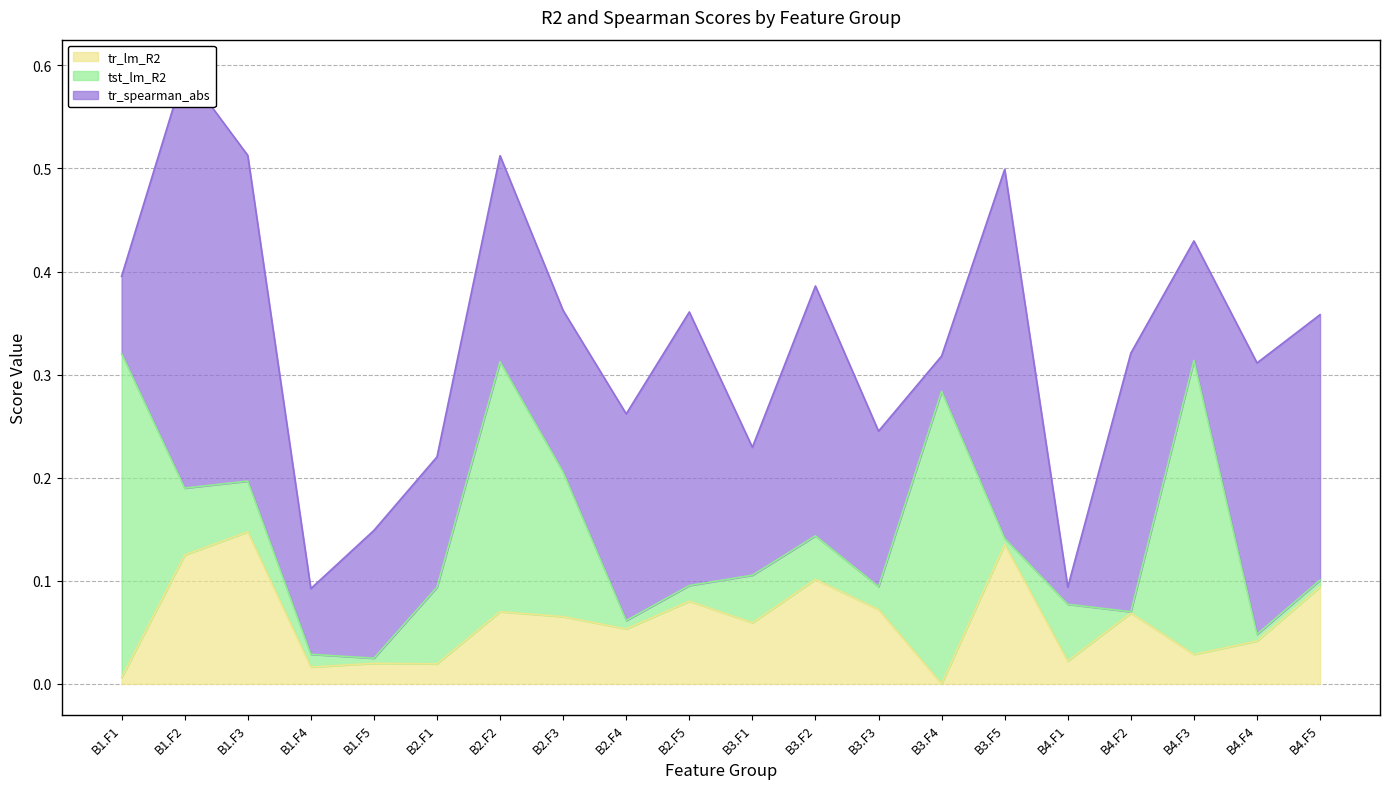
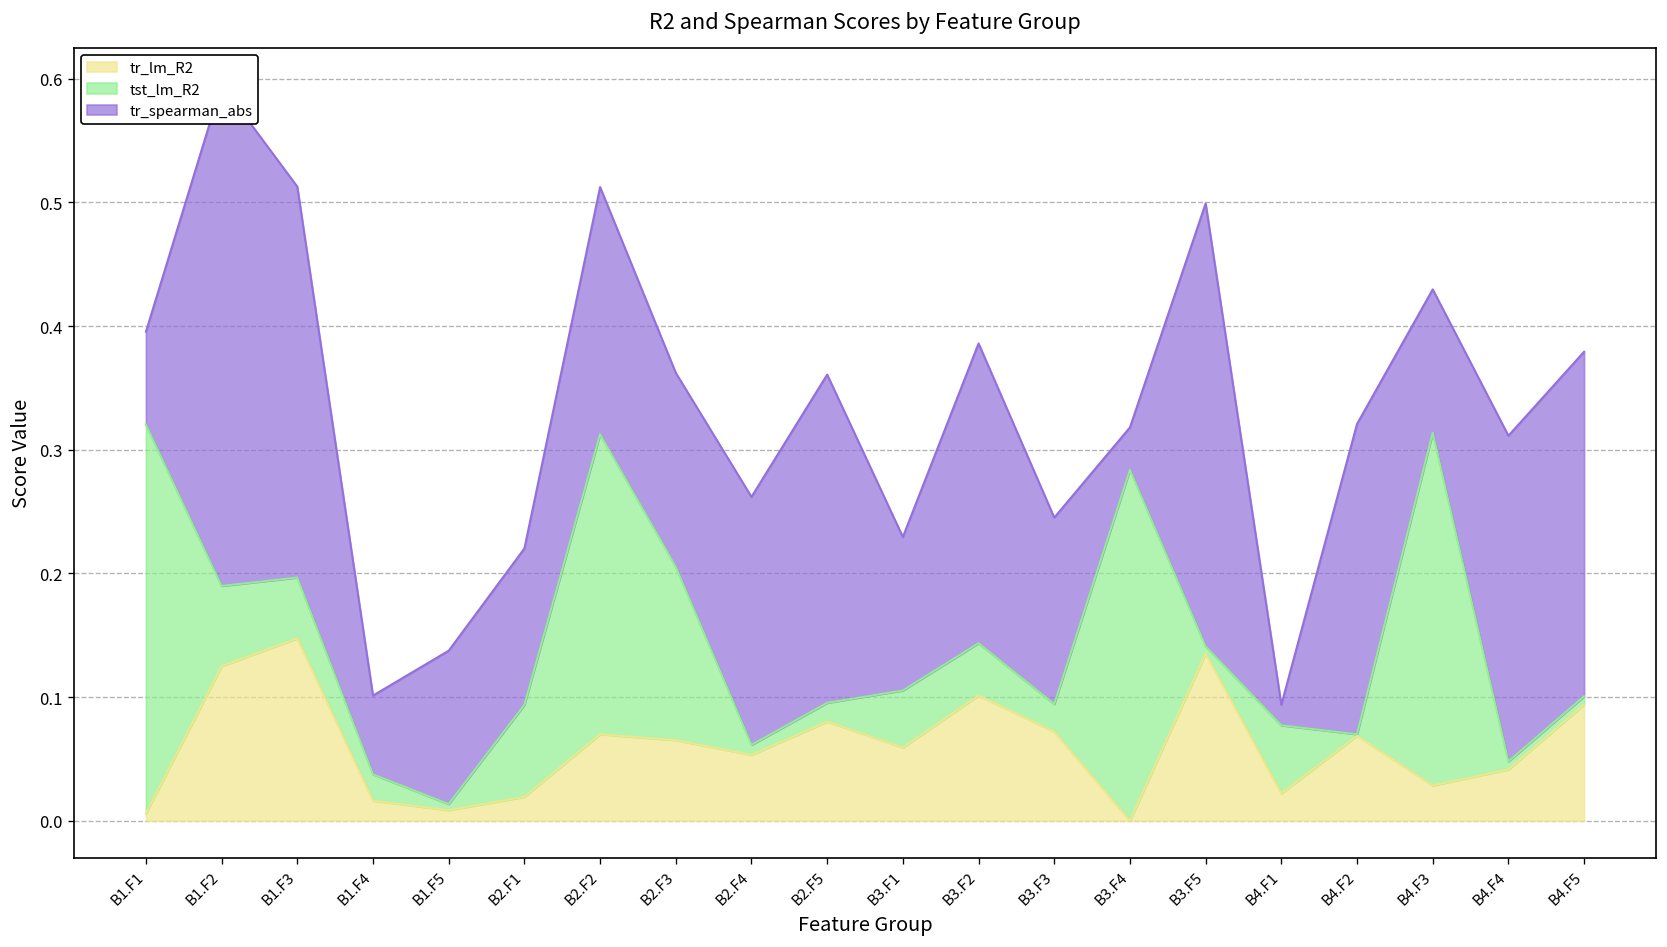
  {
    "tr_lm_R2": {
      "B1.F1": 0.006,
      "B1.F2": 0.125,
      "B1.F3": 0.148,
      "B1.F4": 0.016,
-     "B1.F5": 0.020,
+     "B1.F5": 0.009,
      "B2.F1": 0.019,
      "B2.F2": 0.070,
      "B2.F3": 0.065,
      "B2.F4": 0.053,
      "B2.F5": 0.080,
      "B3.F1": 0.059,
      "B3.F2": 0.101,
      "B3.F3": 0.072,
      "B3.F4": 0.000,
      "B3.F5": 0.135,
      "B4.F1": 0.022,
      "B4.F3": 0.029,
      "B4.F4": 0.042,
      "B4.F5": 0.094
    },
    "tst_lm_R2": {
      "B1.F1": 0.314,
      "B1.F2": 0.065,
      "B1.F3": 0.049,
-     "B1.F4": 0.012,
+     "B1.F4": 0.021,
      "B1.F5": 0.005,
      "B2.F1": 0.074,
      "B2.F2": 0.243,
      "B2.F3": 0.140,
      "B2.F4": 0.008,
      "B2.F5": 0.015,
      "B3.F1": 0.046,
      "B3.F2": 0.042,
      "B3.F3": 0.022,
      "B3.F4": 0.284,
      "B3.F5": 0.006,
      "B4.F1": 0.055,
      "B4.F3": 0.285,
      "B4.F4": 0.007,
      "B4.F5": 0.007
    },
    "tr_spearman_abs": {
      "B1.F1": 0.075,
      "B1.F3": 0.316,
      "B1.F4": 0.064,
      "B1.F5": 0.124,
      "B2.F1": 0.126,
      "B2.F2": 0.200,
      "B2.F3": 0.157,
      "B2.F4": 0.200,
      "B2.F5": 0.265,
      "B3.F1": 0.124,
      "B3.F2": 0.242,
      "B3.F3": 0.151,
      "B3.F4": 0.034,
      "B3.F5": 0.358,
      "B4.F1": 0.017,
      "B4.F2": 0.251,
      "B4.F3": 0.116,
      "B4.F4": 0.263,
-     "B4.F5": 0.257
+     "B4.F5": 0.279
    }
  }
